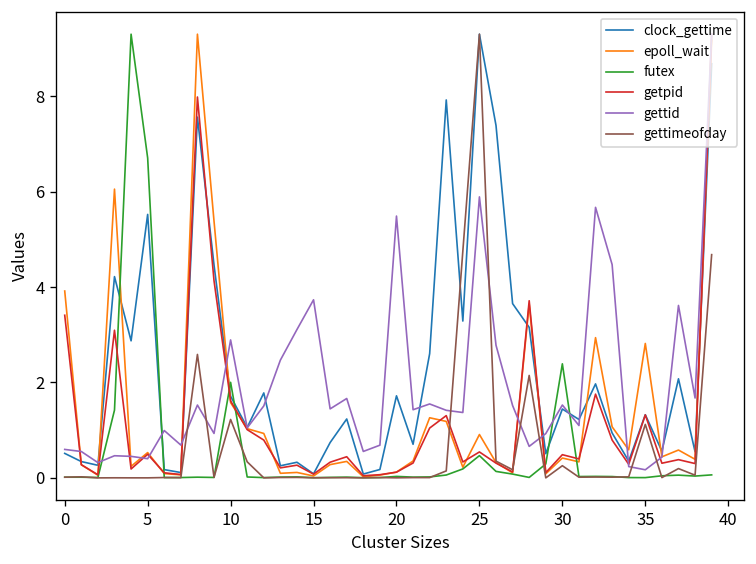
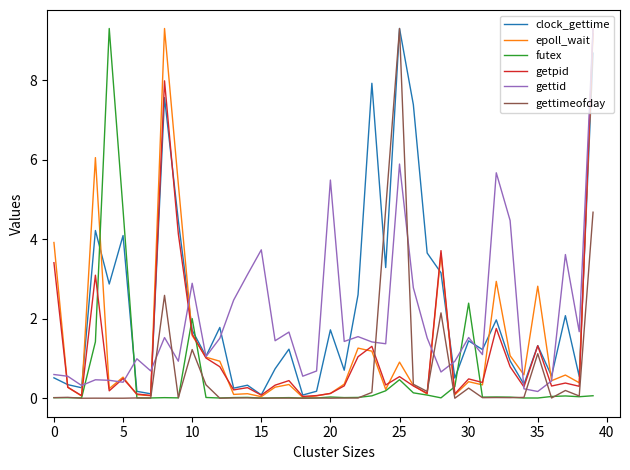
  {
    "clock_gettime": {
      "0": 0.5,
-     "5": 5.5,
+     "5": 4.1,
      "10": 1.7,
      "20": 1.7,
      "30": 1.4
    },
    "epoll_wait": {
      "0": 3.9,
      "25": 0.9,
      "30": 0.4,
      "35": 2.8
    },
    "futex": {
-     "5": 6.7,
+     "5": 4.7,
      "10": 2.0,
      "25": 0.5,
      "30": 2.4,
      "35": 0.0
    },
    "getpid": {
      "0": 3.4,
      "25": 0.5,
      "30": 0.5
    },
    "gettid": {
      "0": 0.6,
      "5": 0.4,
      "10": 2.9,
      "15": 3.7,
      "20": 5.5,
      "25": 5.9,
      "30": 1.5,
      "35": 0.2
    },
    "gettimeofday": {
      "5": 0.0,
      "10": 1.2,
      "30": 0.3,
      "35": 1.1
    }
  }
